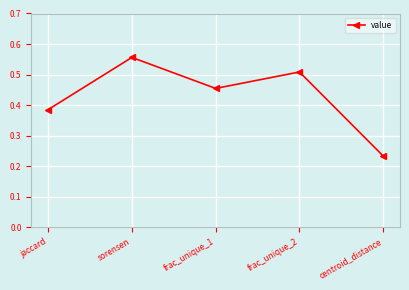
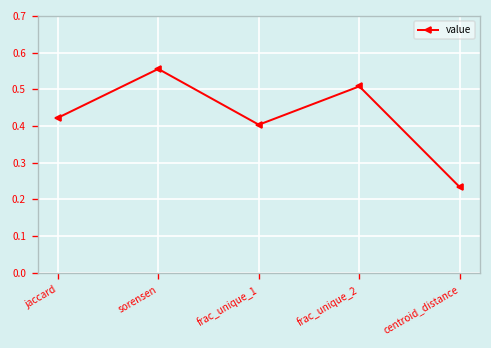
  {
-   "jaccard": 0.39,
+   "jaccard": 0.42,
    "sorensen": 0.56,
-   "frac_unique_1": 0.45,
+   "frac_unique_1": 0.40,
    "frac_unique_2": 0.51,
    "centroid_distance": 0.23
  }
